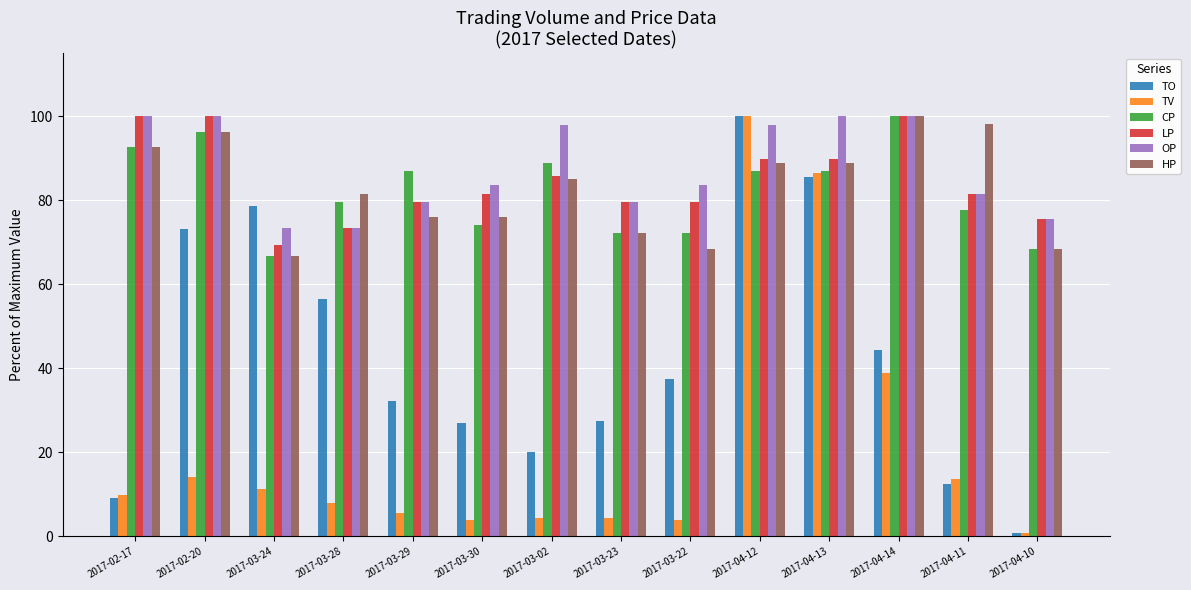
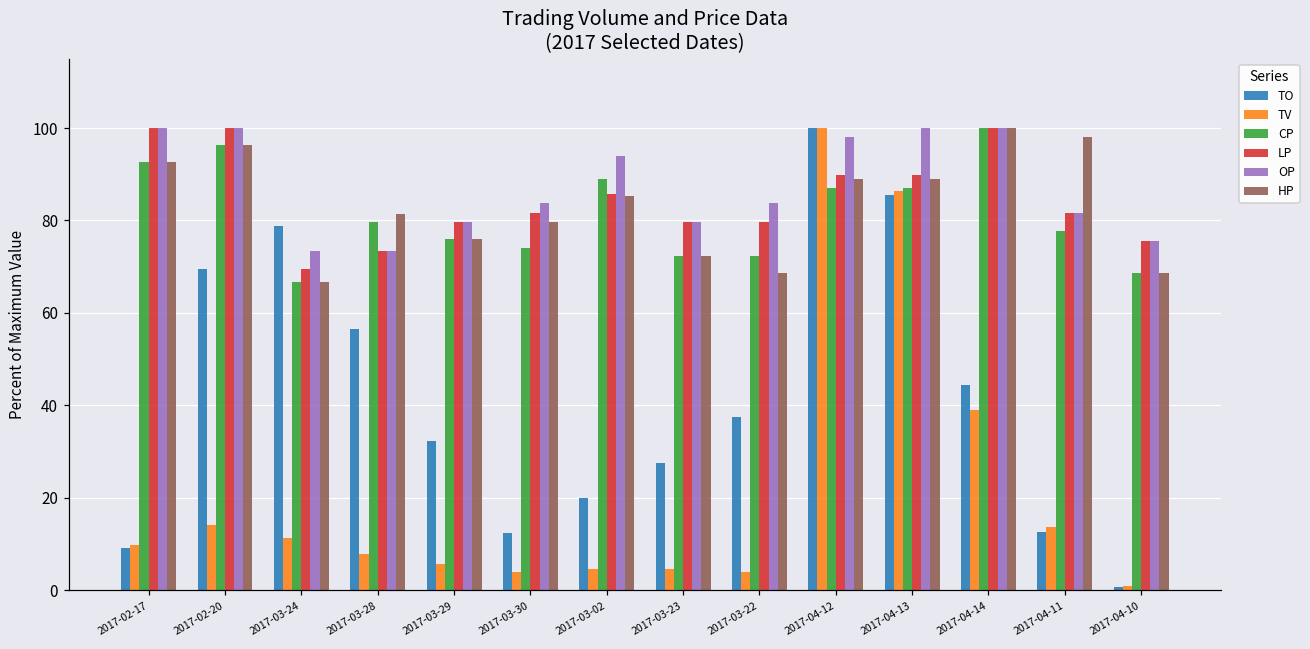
  {
    "TO": {
      "2017-02-17": 9,
-     "2017-02-20": 73,
+     "2017-02-20": 69,
      "2017-03-24": 79,
      "2017-03-28": 57,
      "2017-03-29": 32,
-     "2017-03-30": 27,
+     "2017-03-30": 12,
      "2017-03-02": 20,
      "2017-03-23": 27,
      "2017-03-22": 37,
      "2017-04-12": 100,
      "2017-04-13": 86,
      "2017-04-14": 44,
      "2017-04-11": 13,
      "2017-04-10": 1
    },
    "TV": {
      "2017-02-17": 10,
      "2017-02-20": 14,
      "2017-03-24": 11,
      "2017-03-28": 8,
      "2017-03-29": 6,
      "2017-03-30": 4,
      "2017-03-02": 4,
      "2017-03-23": 4,
      "2017-03-22": 4,
      "2017-04-12": 100,
      "2017-04-13": 86,
      "2017-04-14": 39,
      "2017-04-11": 14,
      "2017-04-10": 1
    },
    "CP": {
      "2017-02-17": 93,
      "2017-02-20": 96,
      "2017-03-24": 67,
      "2017-03-28": 80,
-     "2017-03-29": 87,
+     "2017-03-29": 76,
      "2017-03-30": 74,
      "2017-03-02": 89,
      "2017-03-23": 72,
      "2017-03-22": 72,
      "2017-04-12": 87,
      "2017-04-13": 87,
      "2017-04-14": 100,
      "2017-04-11": 78,
      "2017-04-10": 69
    },
    "LP": {
      "2017-02-17": 100,
      "2017-02-20": 100,
      "2017-03-24": 69,
      "2017-03-28": 73,
      "2017-03-29": 80,
      "2017-03-30": 82,
      "2017-03-02": 86,
      "2017-03-23": 80,
      "2017-03-22": 80,
      "2017-04-12": 90,
      "2017-04-13": 90,
      "2017-04-14": 100,
      "2017-04-11": 82,
      "2017-04-10": 76
    },
    "OP": {
      "2017-02-17": 100,
      "2017-02-20": 100,
      "2017-03-24": 73,
      "2017-03-28": 73,
      "2017-03-29": 80,
      "2017-03-30": 84,
-     "2017-03-02": 98,
+     "2017-03-02": 94,
      "2017-03-23": 80,
      "2017-03-22": 84,
      "2017-04-12": 98,
      "2017-04-13": 100,
      "2017-04-14": 100,
      "2017-04-11": 82,
      "2017-04-10": 76
    },
    "HP": {
      "2017-02-17": 93,
      "2017-02-20": 96,
      "2017-03-24": 67,
      "2017-03-28": 81,
      "2017-03-29": 76,
-     "2017-03-30": 76,
+     "2017-03-30": 80,
      "2017-03-02": 85,
      "2017-03-23": 72,
      "2017-03-22": 69,
      "2017-04-12": 89,
      "2017-04-13": 89,
      "2017-04-14": 100,
      "2017-04-11": 98,
      "2017-04-10": 69
    }
  }
